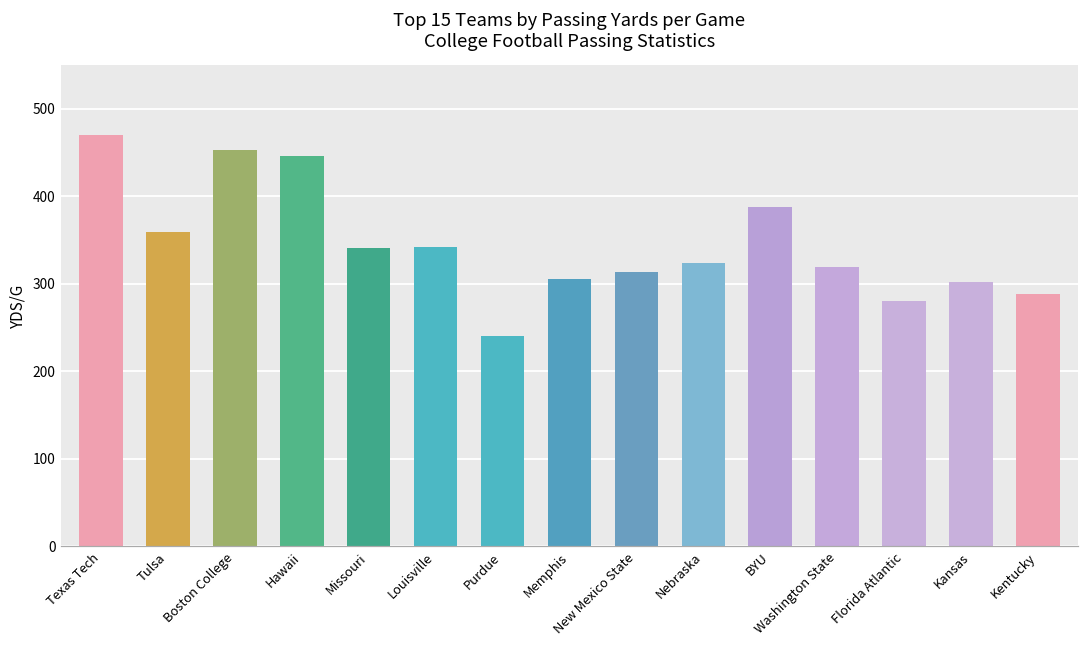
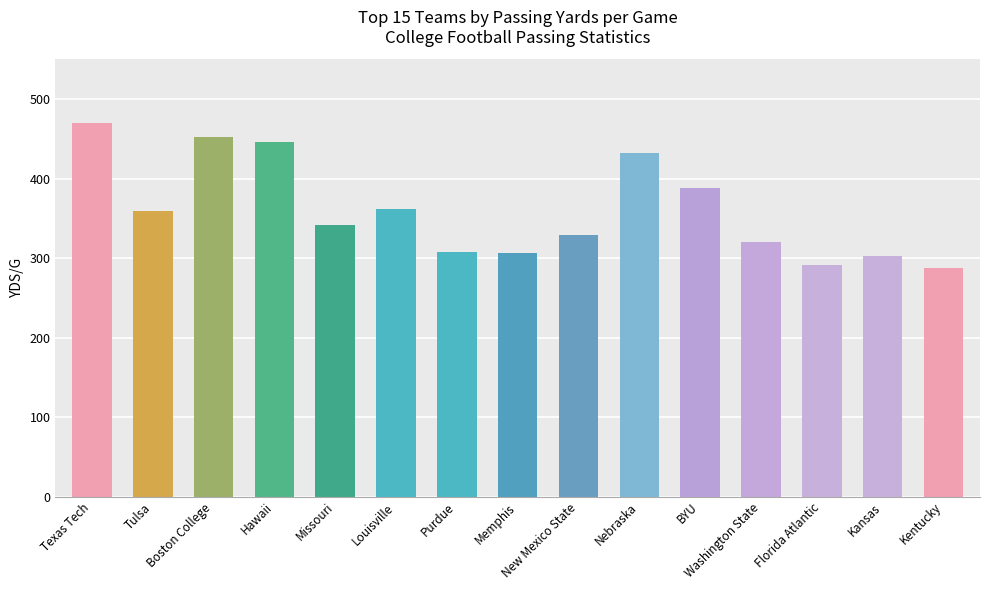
  {
    "Texas Tech": 470,
    "Tulsa": 360,
    "Boston College": 450,
    "Hawaii": 450,
    "Missouri": 340,
-   "Louisville": 340,
-   "Purdue": 240,
+   "Louisville": 360,
+   "Purdue": 310,
    "Memphis": 310,
-   "New Mexico State": 310,
-   "Nebraska": 320,
+   "New Mexico State": 330,
+   "Nebraska": 430,
    "BYU": 390,
    "Washington State": 320,
-   "Florida Atlantic": 280,
+   "Florida Atlantic": 290,
    "Kansas": 300,
    "Kentucky": 290
  }
